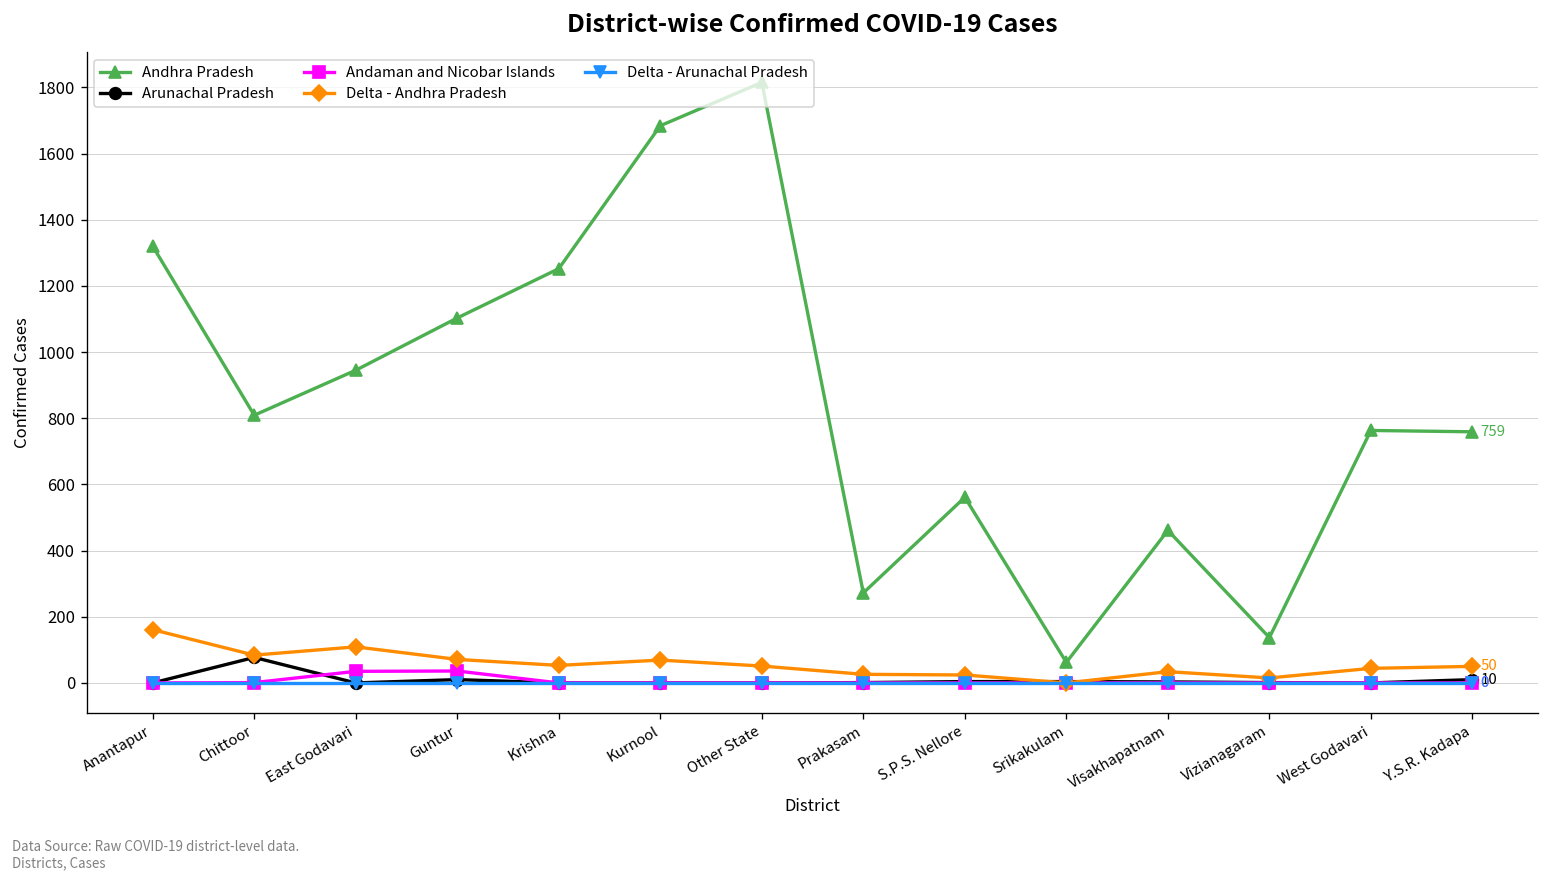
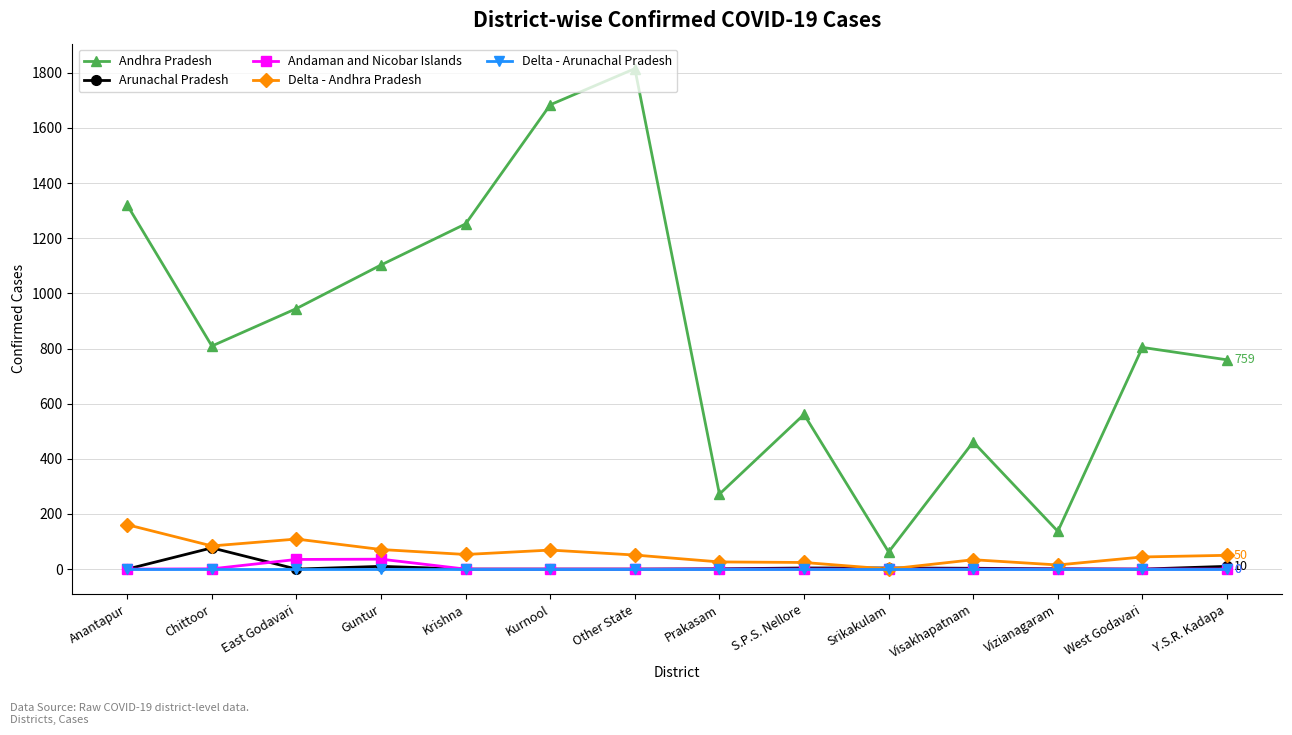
  {
    "Andhra Pradesh": {
      "Anantapur": 1320,
      "Chittoor": 810,
      "East Godavari": 950,
      "Guntur": 1100,
      "Krishna": 1250,
      "Kurnool": 1680,
      "Prakasam": 270,
      "S.P.S. Nellore": 560,
      "Srikakulam": 60,
      "Visakhapatnam": 460,
      "Vizianagaram": 140,
-     "West Godavari": 760
+     "West Godavari": 800
    },
    "Arunachal Pradesh": {
      "Guntur": 10
    },
    "Andaman and Nicobar Islands": {
      "East Godavari": 40,
      "Guntur": 40
    },
    "Delta - Andhra Pradesh": {
      "Y.S.R. Kadapa": 50
    },
    "Delta - Arunachal Pradesh": {
      "Guntur": 0
    }
  }
